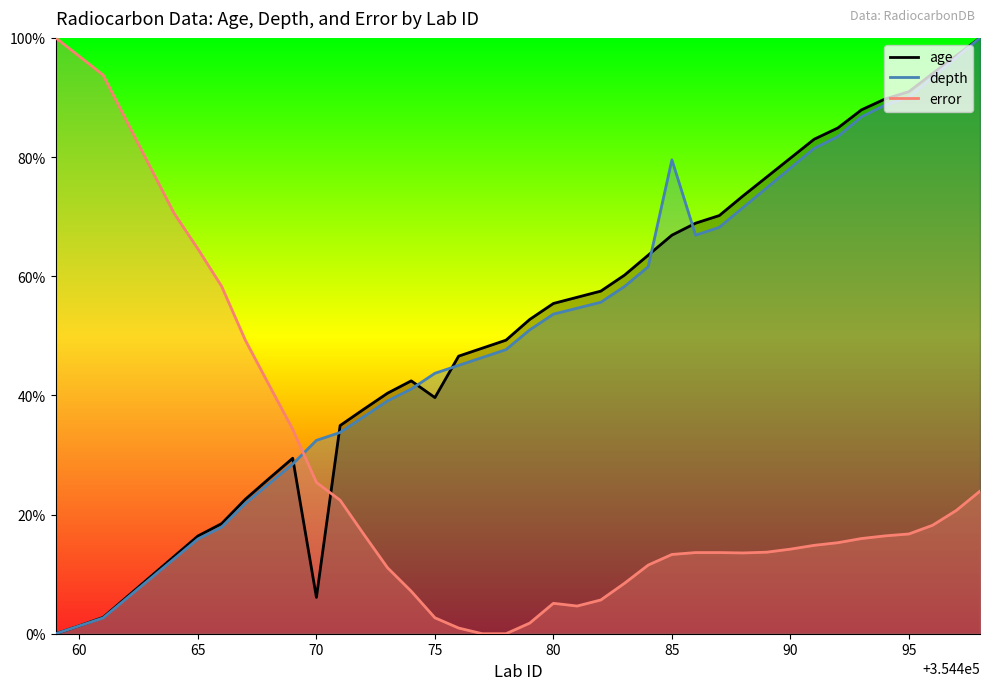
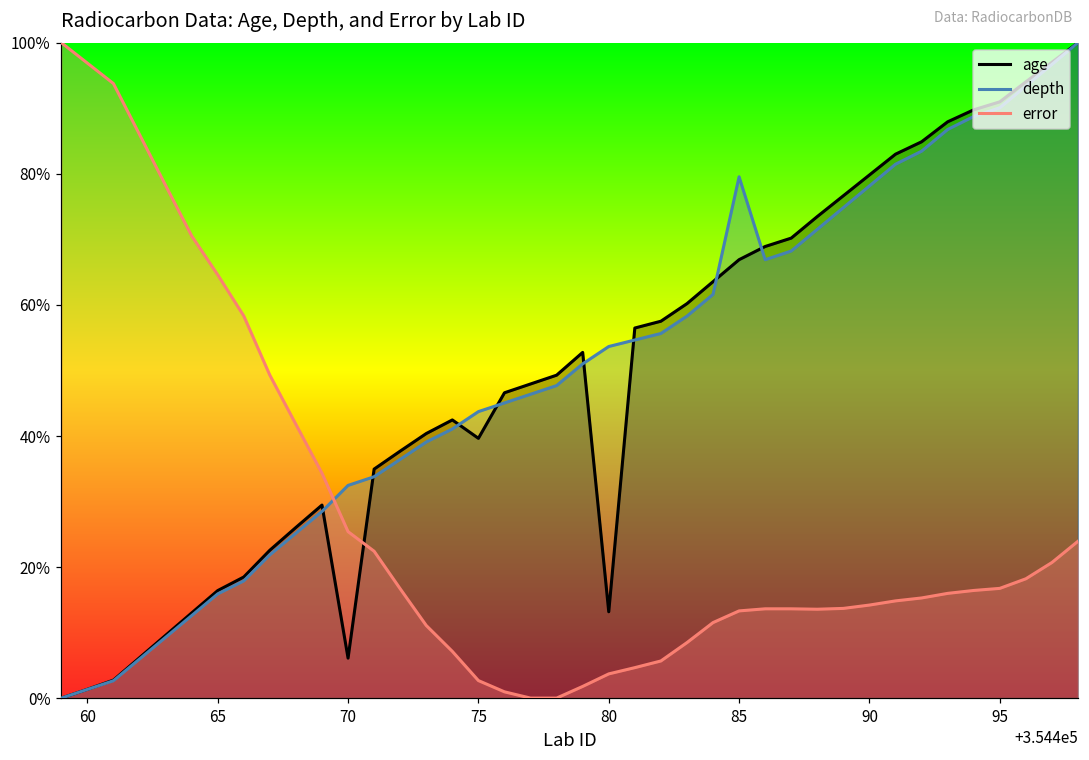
  {
    "age": {
      "65": "16%",
      "70": "6%",
      "75": "40%",
-     "80": "55%",
+     "80": "13%",
      "85": "67%",
      "90": "80%"
    },
    "depth": {
      "65": "16%",
      "70": "32%",
      "75": "44%",
      "80": "54%",
      "85": "80%",
      "90": "78%"
    },
    "error": {
      "60": "97%",
      "65": "65%",
      "70": "25%",
      "75": "3%",
-     "80": "5%",
+     "80": "4%",
      "85": "13%",
      "90": "14%",
      "95": "17%"
    }
  }
